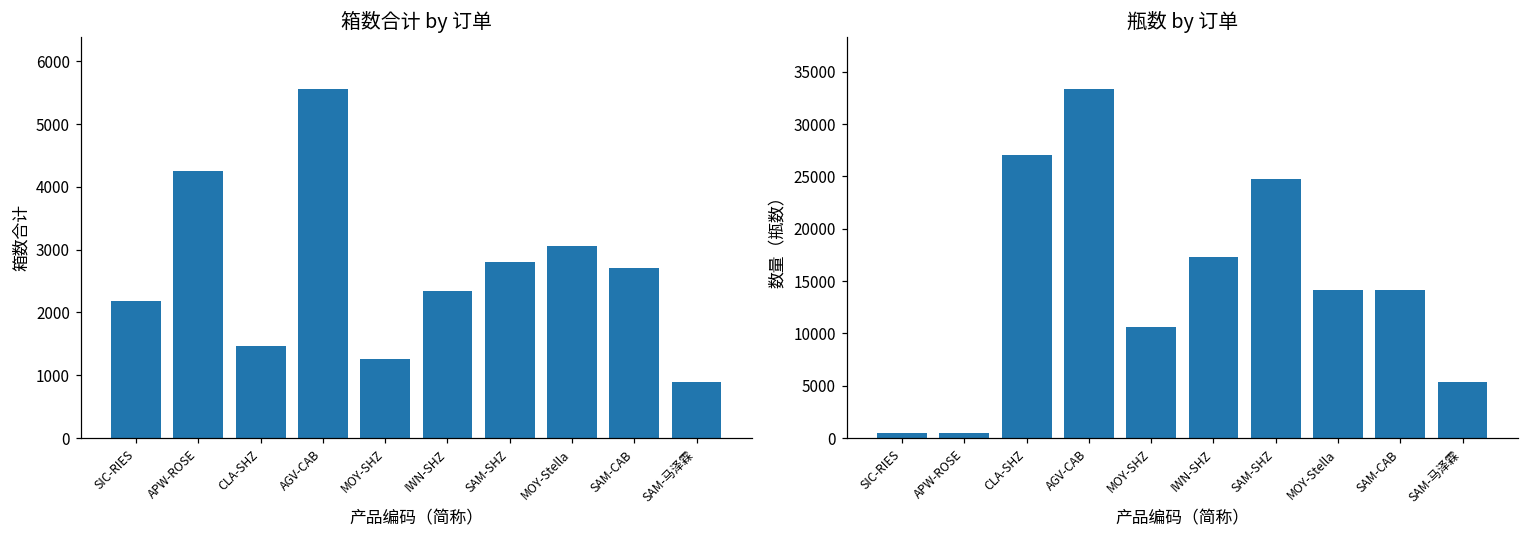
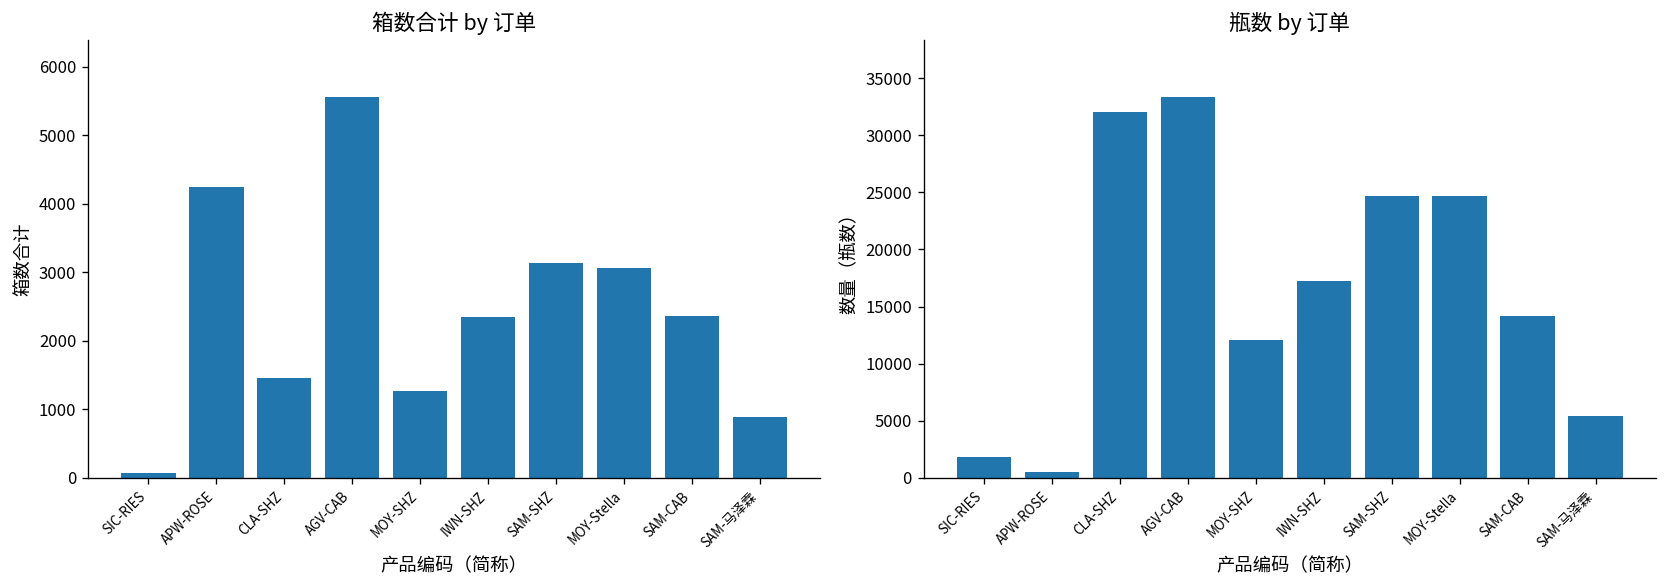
  {
    "箱数合计 by 订单": {
-     "SIC-RIES": 2200,
+     "SIC-RIES": 100,
      "APW-ROSE": 4200,
      "CLA-SHZ": 1500,
      "AGV-CAB": 5600,
      "MOY-SHZ": 1300,
      "IWN-SHZ": 2300,
-     "SAM-SHZ": 2800,
+     "SAM-SHZ": 3100,
      "MOY-Stella": 3100,
-     "SAM-CAB": 2700,
+     "SAM-CAB": 2400,
      "SAM-马泽霖": 900
    },
    "瓶数 by 订单": {
-     "SIC-RIES": 0,
+     "SIC-RIES": 2000,
      "APW-ROSE": 1000,
-     "CLA-SHZ": 27000,
+     "CLA-SHZ": 32000,
      "AGV-CAB": 33000,
-     "MOY-SHZ": 11000,
+     "MOY-SHZ": 12000,
      "IWN-SHZ": 17000,
      "SAM-SHZ": 25000,
-     "MOY-Stella": 14000,
+     "MOY-Stella": 25000,
      "SAM-CAB": 14000,
      "SAM-马泽霖": 5000
    }
  }
